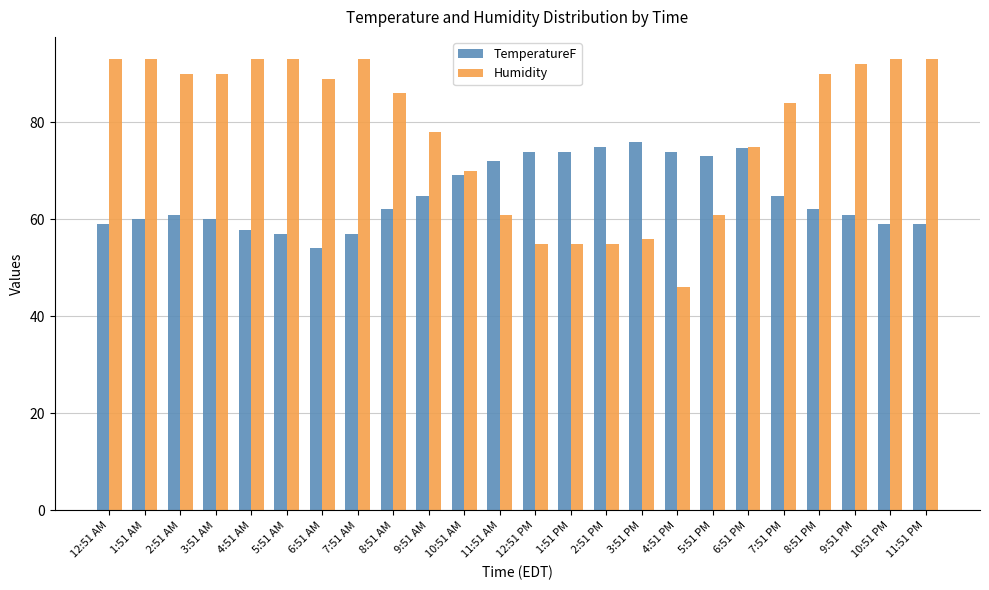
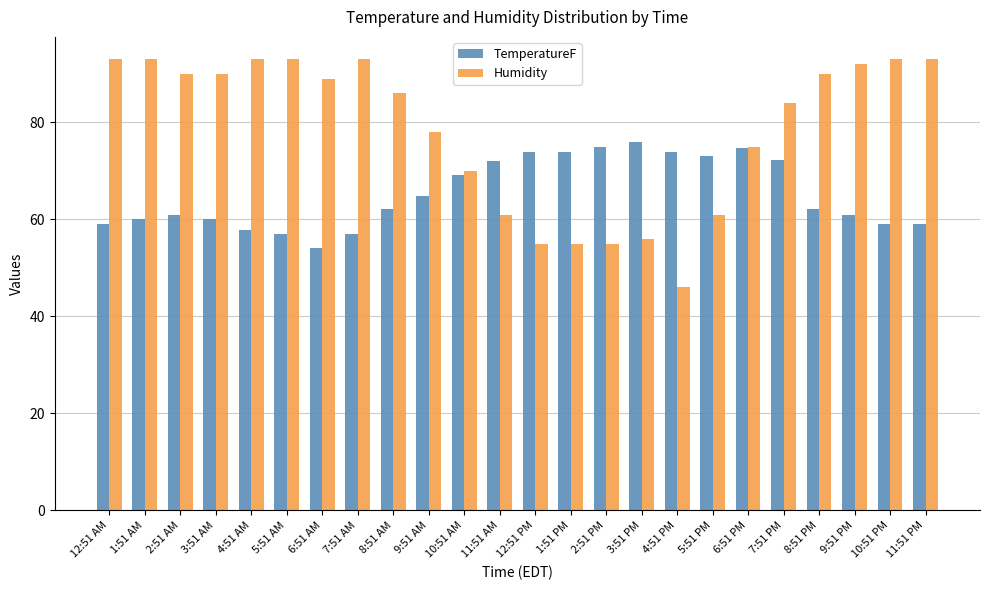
  {
    "TemperatureF": {
      "12:51 AM": 59,
      "1:51 AM": 60,
      "2:51 AM": 61,
      "3:51 AM": 60,
      "4:51 AM": 58,
      "5:51 AM": 57,
      "6:51 AM": 54,
      "7:51 AM": 57,
      "8:51 AM": 62,
      "9:51 AM": 65,
      "10:51 AM": 69,
      "11:51 AM": 72,
      "12:51 PM": 74,
      "1:51 PM": 74,
      "2:51 PM": 75,
      "3:51 PM": 76,
      "4:51 PM": 74,
      "5:51 PM": 73,
      "6:51 PM": 75,
-     "7:51 PM": 65,
+     "7:51 PM": 72,
      "8:51 PM": 62,
      "9:51 PM": 61,
      "10:51 PM": 59,
      "11:51 PM": 59
    },
    "Humidity": {
      "12:51 AM": 93,
      "1:51 AM": 93,
      "2:51 AM": 90,
      "3:51 AM": 90,
      "4:51 AM": 93,
      "5:51 AM": 93,
      "6:51 AM": 89,
      "7:51 AM": 93,
      "8:51 AM": 86,
      "9:51 AM": 78,
      "10:51 AM": 70,
      "11:51 AM": 61,
      "12:51 PM": 55,
      "1:51 PM": 55,
      "2:51 PM": 55,
      "3:51 PM": 56,
      "4:51 PM": 46,
      "5:51 PM": 61,
      "6:51 PM": 75,
      "7:51 PM": 84,
      "8:51 PM": 90,
      "9:51 PM": 92,
      "10:51 PM": 93,
      "11:51 PM": 93
    }
  }
